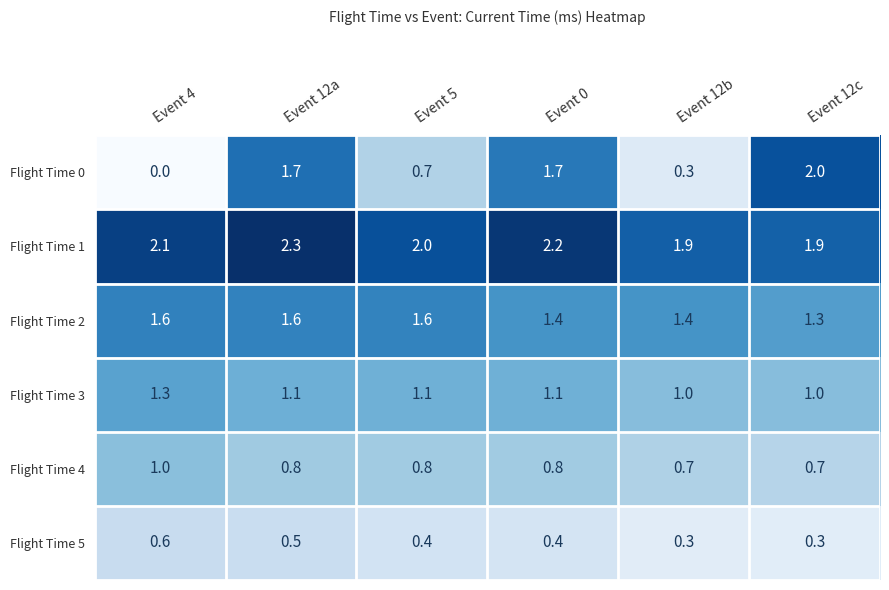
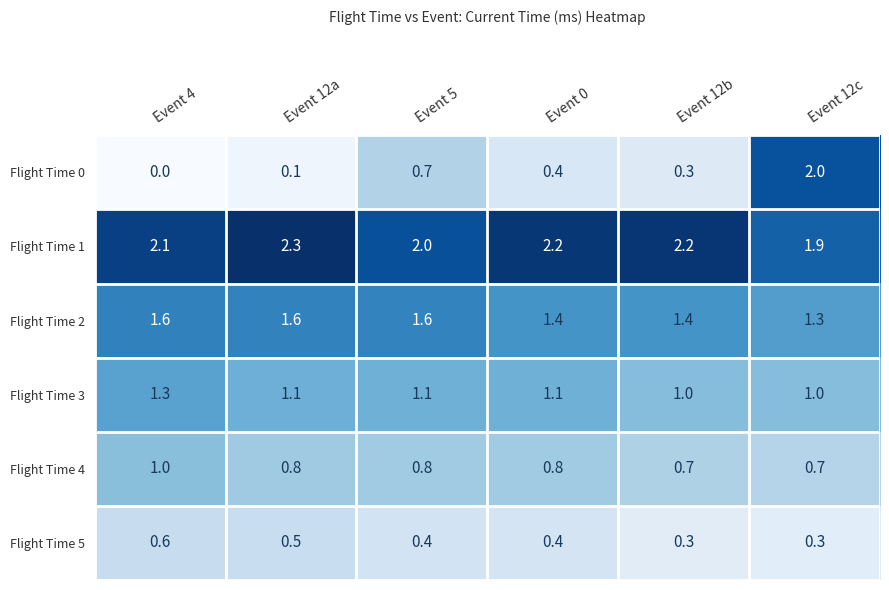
  {
    "Flight Time 0": {
      "Event 4": 0.0,
-     "Event 12a": 1.7,
+     "Event 12a": 0.1,
      "Event 5": 0.7,
-     "Event 0": 1.7,
+     "Event 0": 0.4,
      "Event 12b": 0.3,
      "Event 12c": 2.0
    },
    "Flight Time 1": {
      "Event 4": 2.1,
      "Event 12a": 2.3,
      "Event 5": 2.0,
      "Event 0": 2.2,
-     "Event 12b": 1.9,
+     "Event 12b": 2.2,
      "Event 12c": 1.9
    },
    "Flight Time 2": {
      "Event 4": 1.6,
      "Event 12a": 1.6,
      "Event 5": 1.6,
      "Event 0": 1.4,
      "Event 12b": 1.4,
      "Event 12c": 1.3
    },
    "Flight Time 3": {
      "Event 4": 1.3,
      "Event 12a": 1.1,
      "Event 5": 1.1,
      "Event 0": 1.1,
      "Event 12b": 1.0,
      "Event 12c": 1.0
    },
    "Flight Time 4": {
      "Event 4": 1.0,
      "Event 12a": 0.8,
      "Event 5": 0.8,
      "Event 0": 0.8,
      "Event 12b": 0.7,
      "Event 12c": 0.7
    },
    "Flight Time 5": {
      "Event 4": 0.6,
      "Event 12a": 0.5,
      "Event 5": 0.4,
      "Event 0": 0.4,
      "Event 12b": 0.3,
      "Event 12c": 0.3
    }
  }
